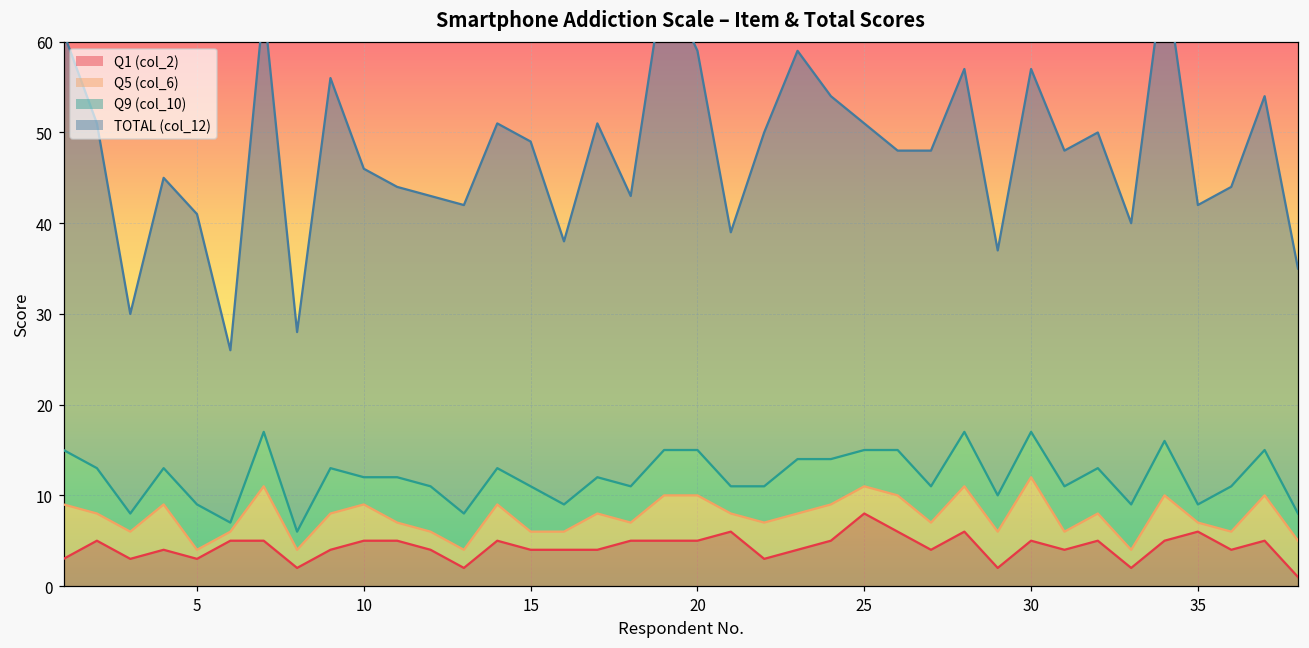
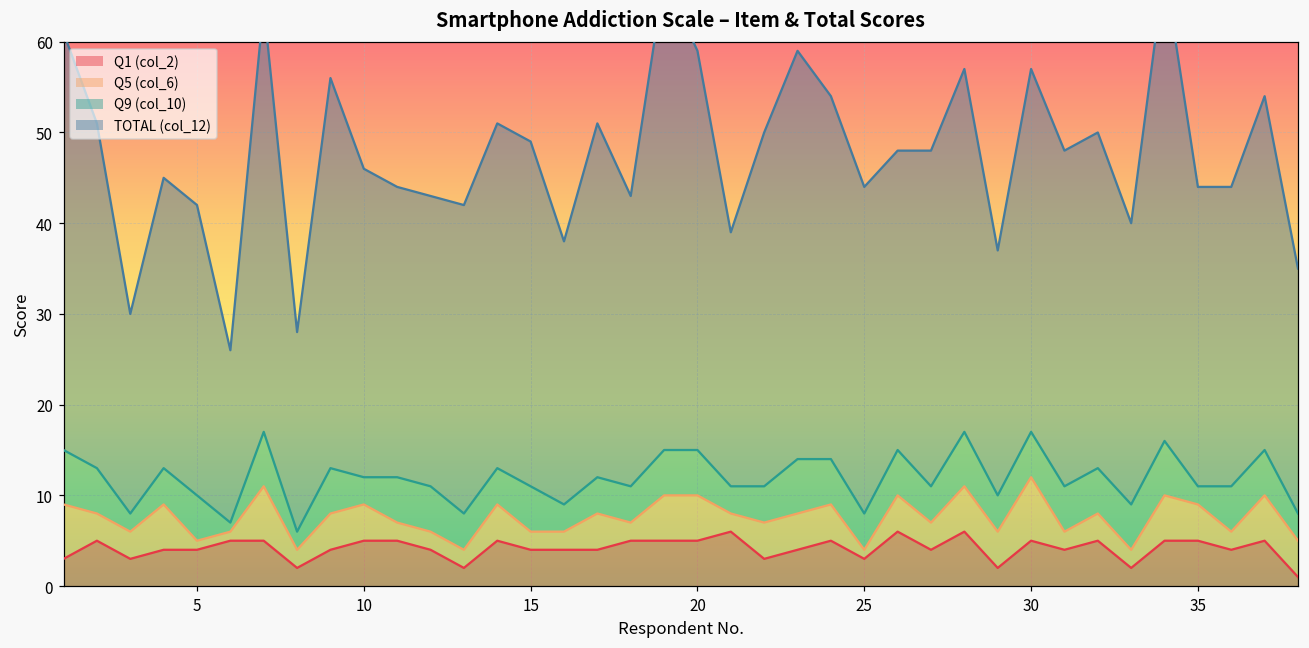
  {
    "Q1 (col_2)": {
-     "5": 3,
+     "5": 4,
      "10": 5,
      "15": 4,
      "20": 5,
-     "25": 8,
+     "25": 3,
      "30": 5,
-     "35": 6
+     "35": 5
    },
    "Q5 (col_6)": {
      "10": 9,
      "15": 6,
      "20": 10,
-     "25": 3,
+     "25": 1,
      "30": 12,
-     "35": 1
+     "35": 4
    }
  }
